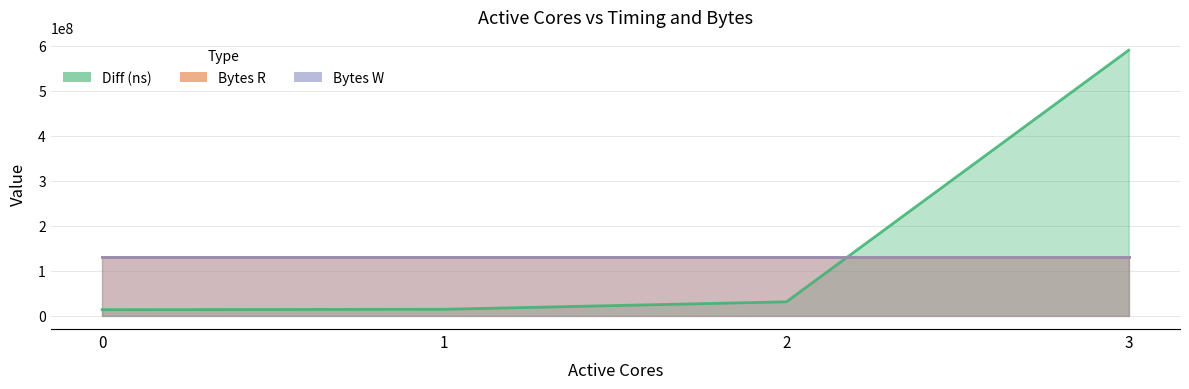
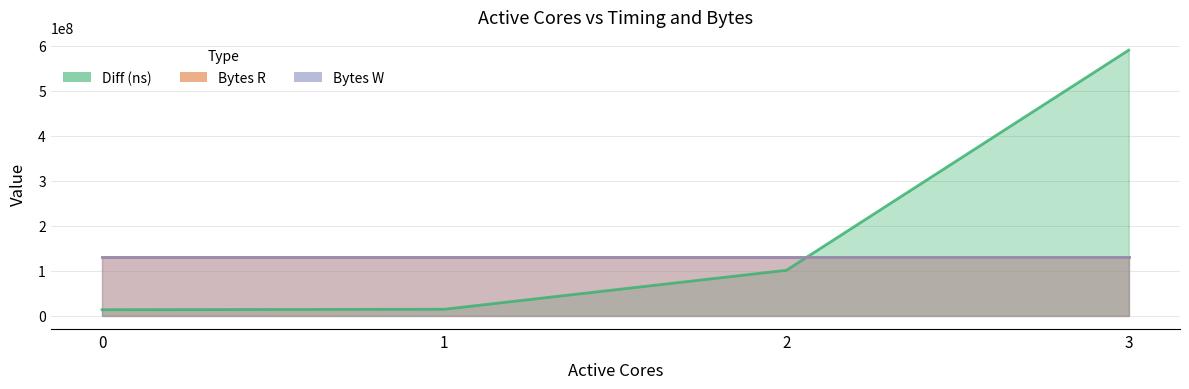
  {
    "Diff (ns)": {
      "0": 10000000,
      "1": 10000000,
-     "2": 30000000,
+     "2": 100000000,
      "3": 590000000
    },
    "Bytes W": {
      "0": 130000000,
      "1": 130000000,
      "2": 130000000,
      "3": 130000000
    }
  }
